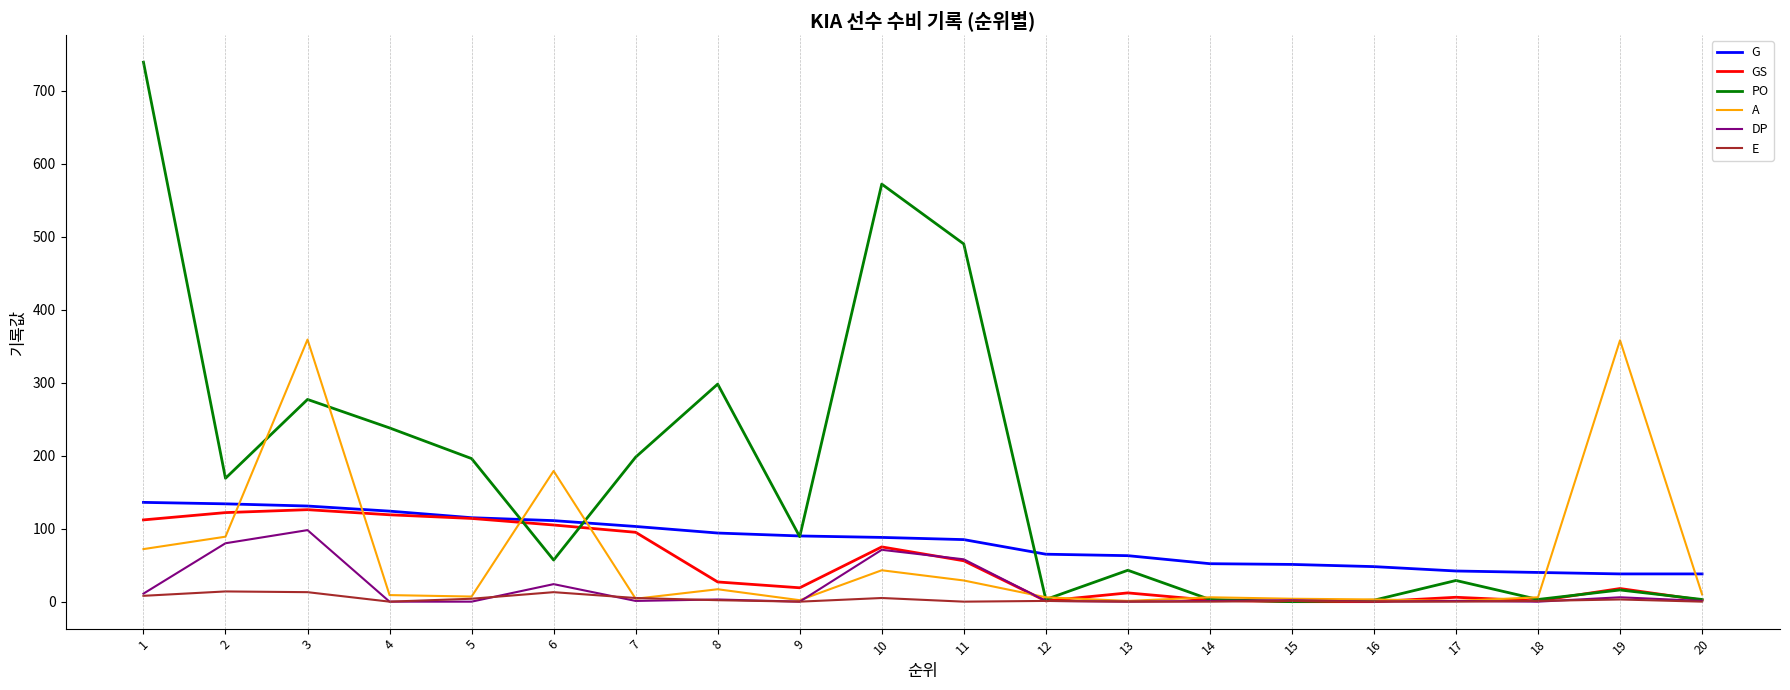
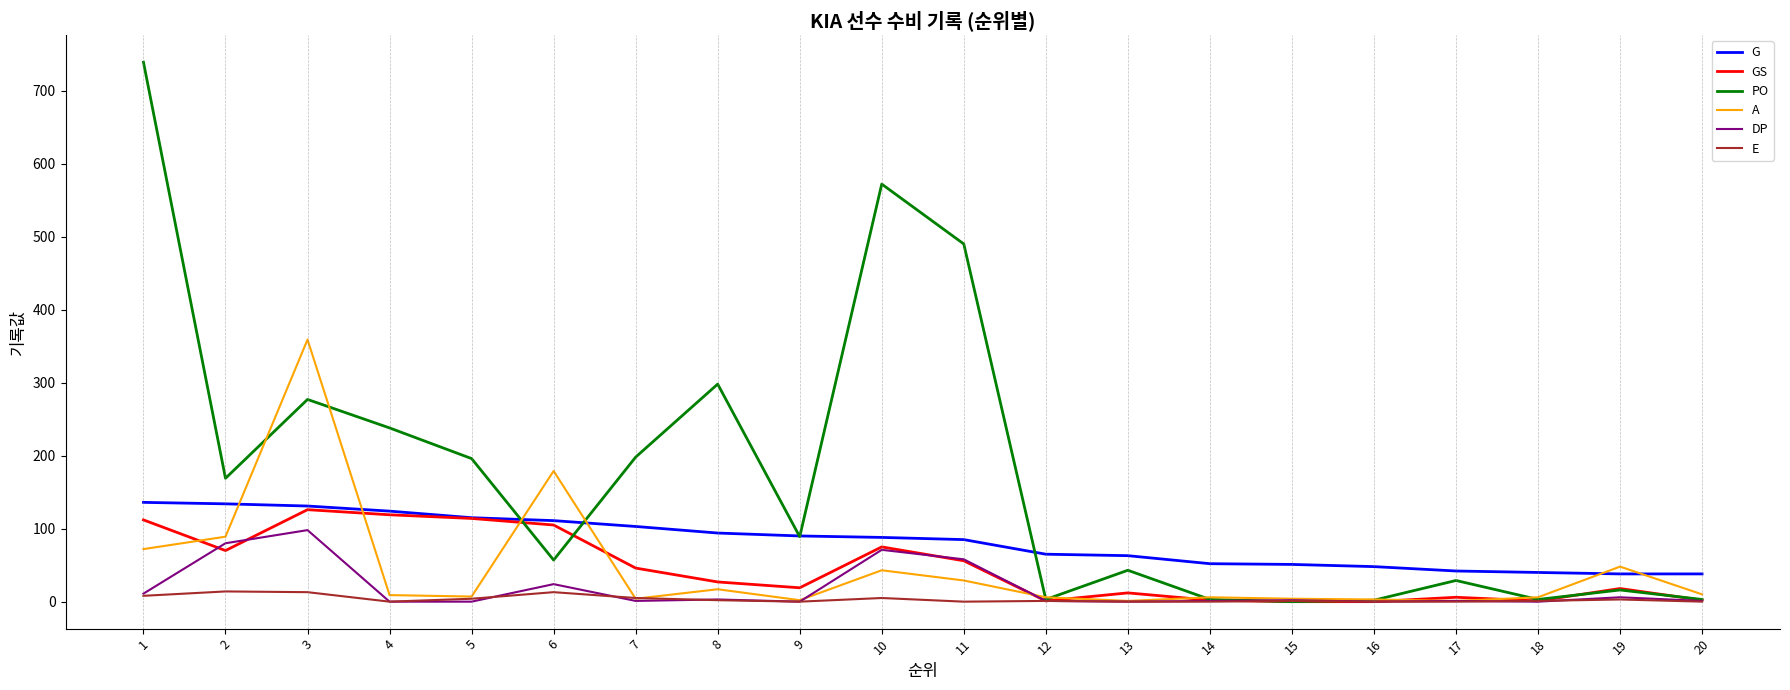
  {
    "G": {
      "1": 140,
      "2": 130,
      "3": 130,
      "4": 120,
      "6": 110,
      "7": 100,
      "8": 90,
      "10": 90,
      "11": 90,
      "12": 70,
      "13": 60,
      "14": 50,
      "15": 50,
      "16": 50,
      "17": 40,
      "18": 40,
      "19": 40,
      "20": 40
    },
    "GS": {
      "1": 110,
-     "2": 120,
+     "2": 70,
      "3": 130,
      "4": 120,
      "6": 110,
-     "7": 100,
+     "7": 50,
      "8": 30,
      "9": 20,
      "10": 80,
      "13": 10,
      "17": 10
    },
    "PO": {
      "1": 740,
      "2": 170,
      "3": 280,
      "4": 240,
      "5": 200,
      "6": 60,
      "7": 200,
      "8": 300,
      "10": 570,
      "11": 490,
      "13": 40,
      "17": 30
    },
    "A": {
      "1": 70,
      "2": 90,
      "3": 360,
      "4": 10,
      "6": 180,
      "8": 20,
      "10": 40,
      "11": 30,
-     "19": 360,
+     "19": 50,
      "20": 10
    },
    "DP": {
      "2": 80,
      "3": 100,
      "5": 0,
      "6": 20,
      "10": 70
    },
    "E": {
      "2": 10,
      "3": 10,
      "6": 10,
      "10": 10,
      "11": 0
    }
  }
